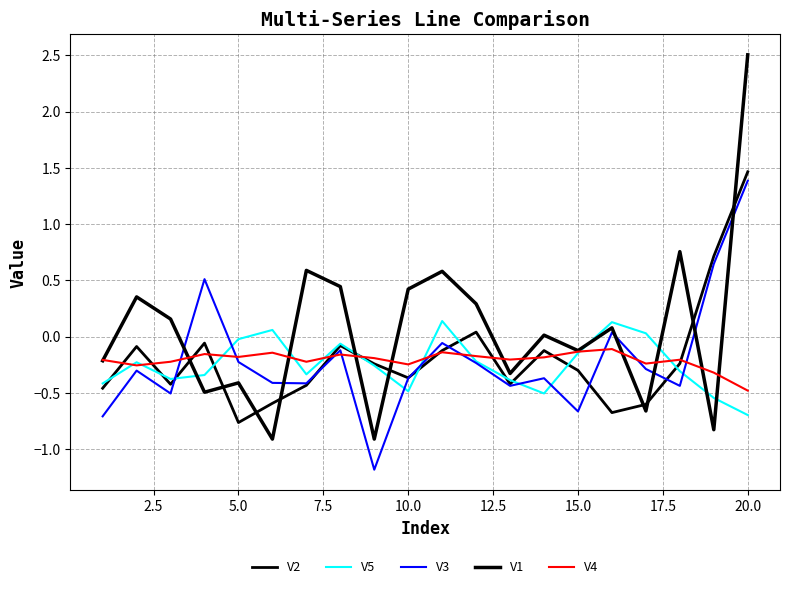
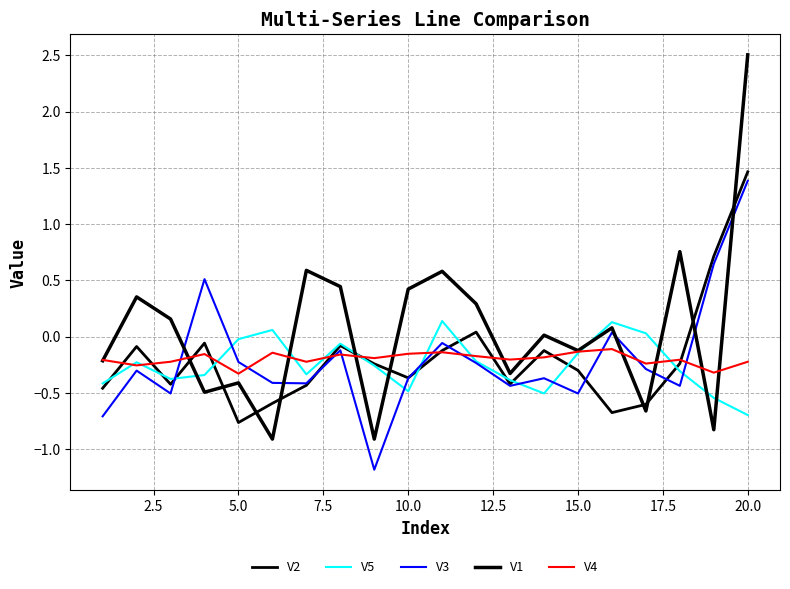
  {
    "V5": {
      "5.0": -0.02,
      "10.0": -0.49,
      "20.0": -0.70
    },
    "V3": {
      "5.0": -0.23,
-     "15.0": -0.66,
+     "15.0": -0.51,
      "20.0": 1.38
    },
    "V4": {
-     "5.0": -0.18,
-     "10.0": -0.25,
-     "20.0": -0.48
+     "5.0": -0.33,
+     "10.0": -0.15,
+     "20.0": -0.22
    }
  }
